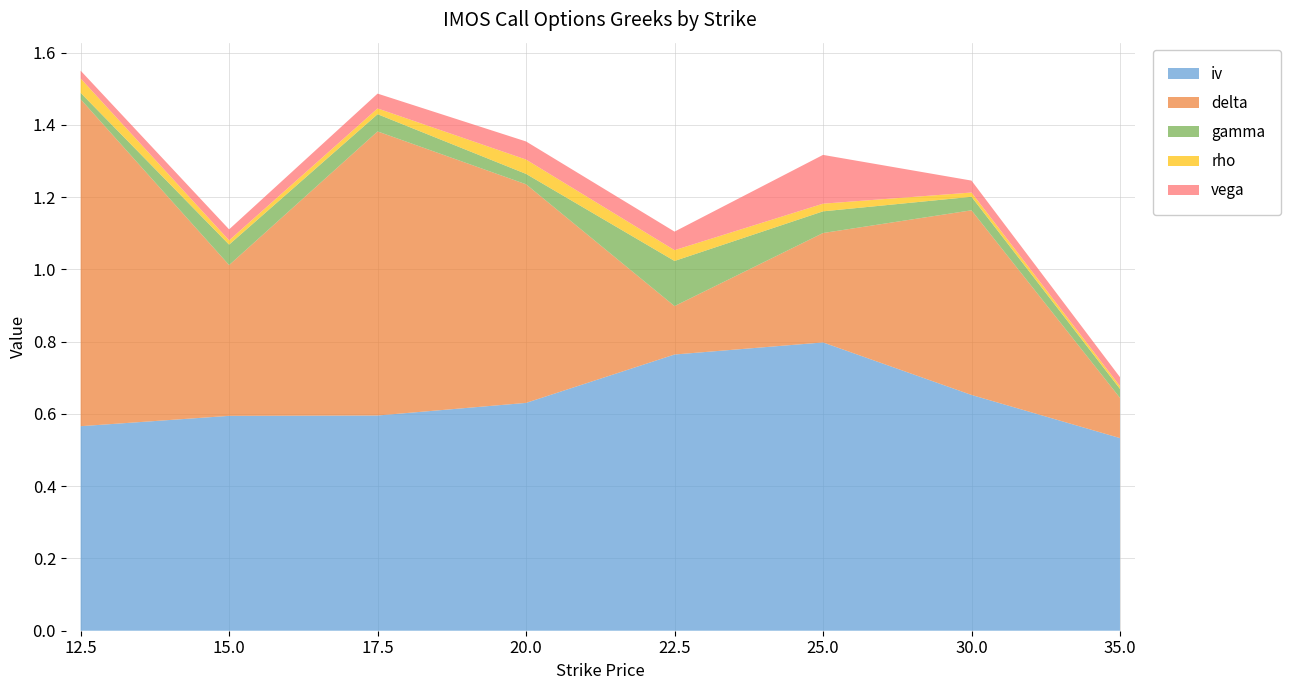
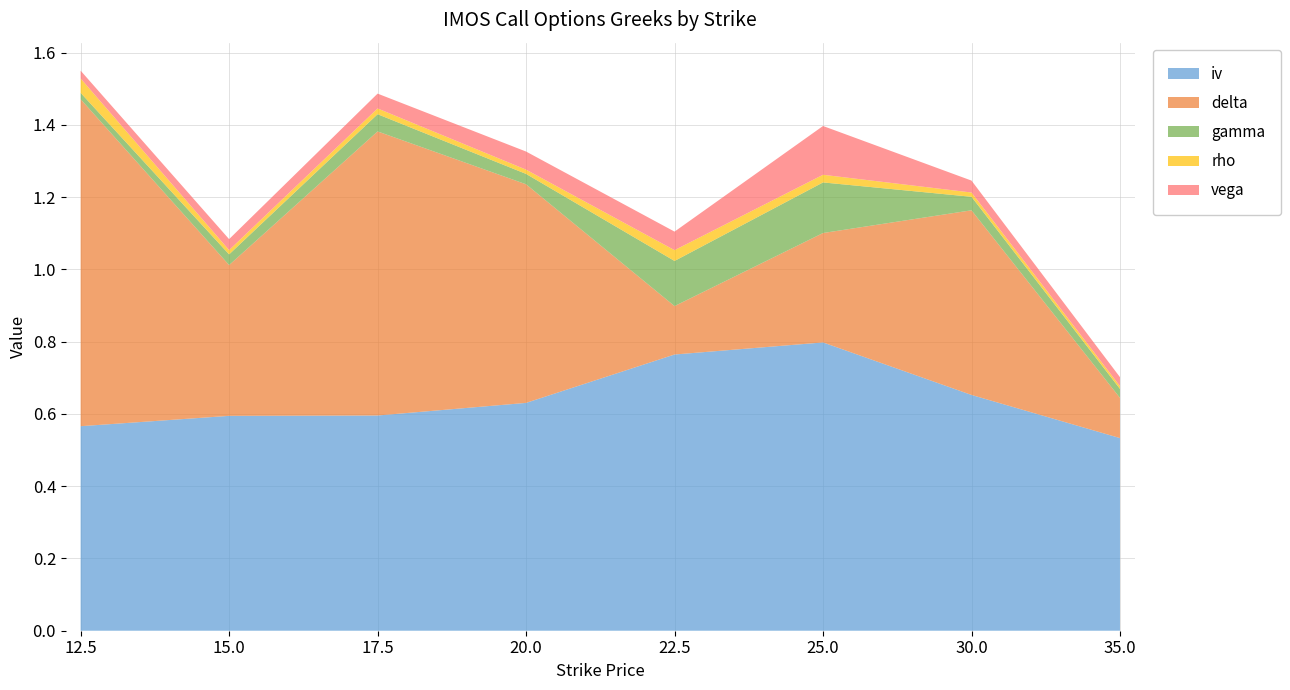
  {
    "iv": {
      "12.5": 0.57,
      "15.0": 0.59,
      "17.5": 0.60,
      "20.0": 0.63,
      "22.5": 0.76,
      "25.0": 0.80,
      "30.0": 0.65,
      "35.0": 0.53
    },
    "delta": {
      "12.5": 0.91,
      "15.0": 0.42,
      "17.5": 0.79,
      "20.0": 0.61,
      "22.5": 0.13,
      "25.0": 0.30,
      "30.0": 0.51,
      "35.0": 0.11
    },
    "gamma": {
      "12.5": 0.02,
-     "15.0": 0.06,
+     "15.0": 0.03,
      "17.5": 0.05,
      "20.0": 0.03,
      "22.5": 0.12,
-     "25.0": 0.06,
+     "25.0": 0.14,
      "30.0": 0.04,
      "35.0": 0.02
    },
    "rho": {
      "12.5": 0.04,
      "15.0": 0.01,
      "17.5": 0.02,
-     "20.0": 0.04,
+     "20.0": 0.01,
      "22.5": 0.03,
      "25.0": 0.02,
      "30.0": 0.01,
      "35.0": 0.01
    },
    "vega": {
      "12.5": 0.02,
      "15.0": 0.03,
      "17.5": 0.04,
      "20.0": 0.05,
      "22.5": 0.05,
      "25.0": 0.14,
      "30.0": 0.03,
      "35.0": 0.02
    }
  }
